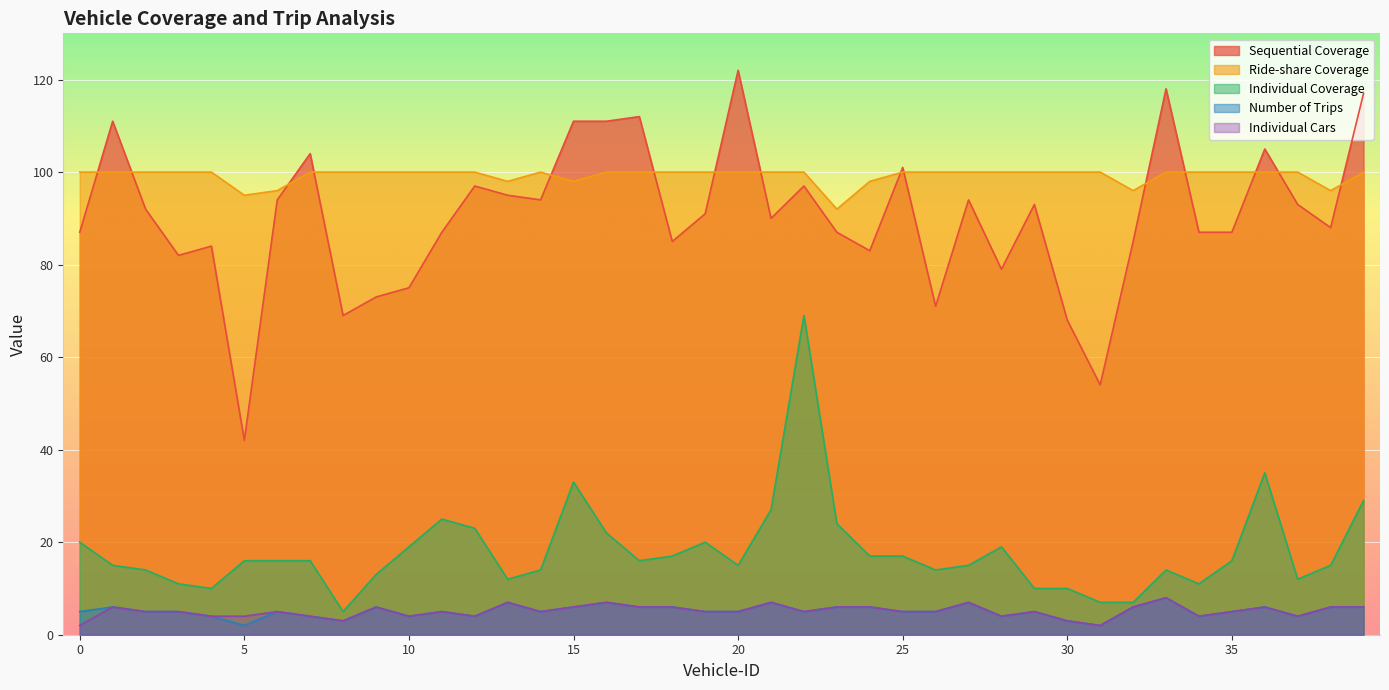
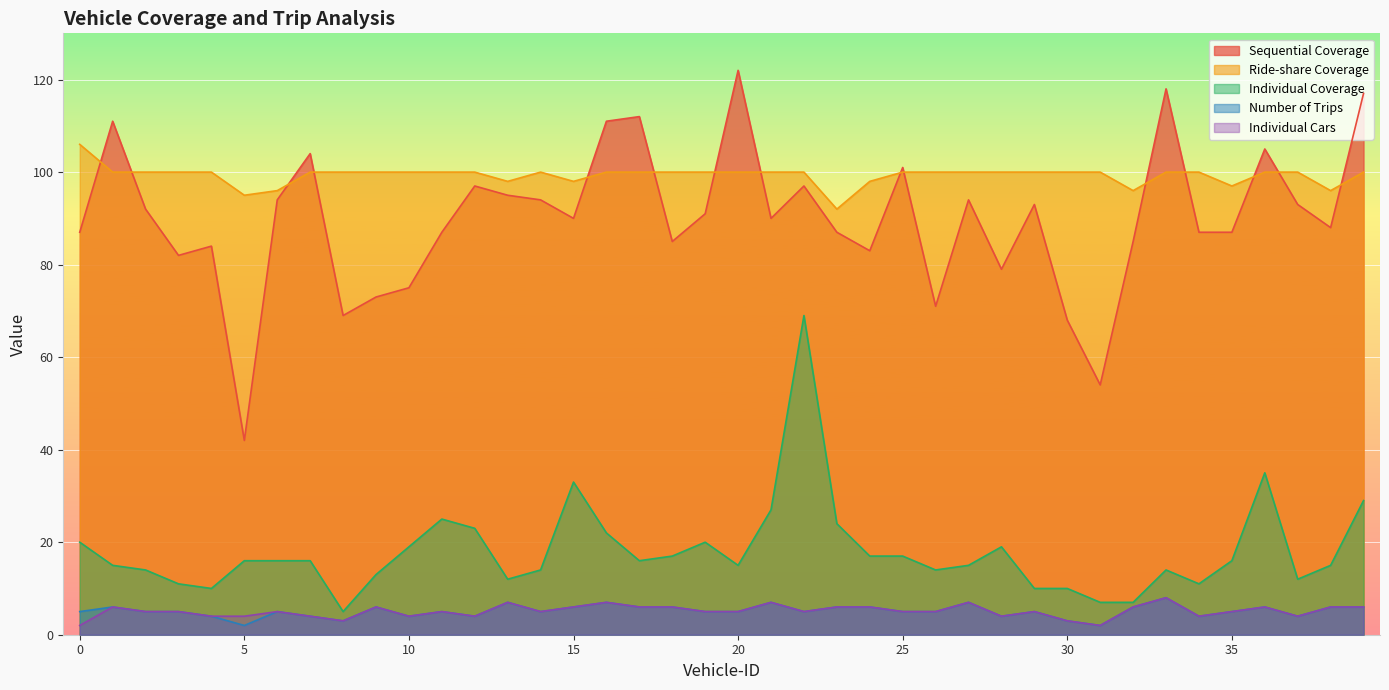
  {
    "Sequential Coverage": {
      "0": 87,
      "5": 42,
      "10": 75,
-     "15": 111,
+     "15": 90,
      "20": 122,
      "25": 101,
      "30": 68,
      "35": 87
    },
    "Ride-share Coverage": {
-     "0": 100,
+     "0": 106,
      "5": 95,
      "10": 100,
      "15": 98,
      "20": 100,
      "25": 100,
      "30": 100,
-     "35": 100
+     "35": 97
    },
    "Individual Coverage": {
      "0": 20,
      "5": 16,
      "10": 19,
      "15": 33,
      "20": 15,
      "25": 17,
      "30": 10,
      "35": 16
    },
    "Number of Trips": {
      "0": 5,
      "5": 2
    },
    "Individual Cars": {
      "0": 2,
      "5": 4
    }
  }
